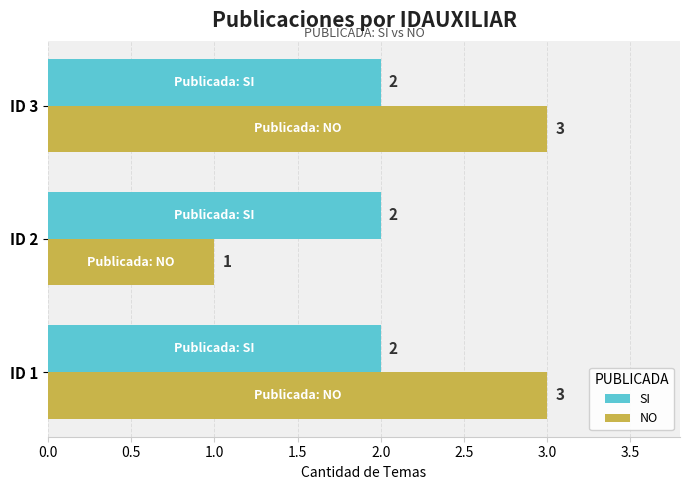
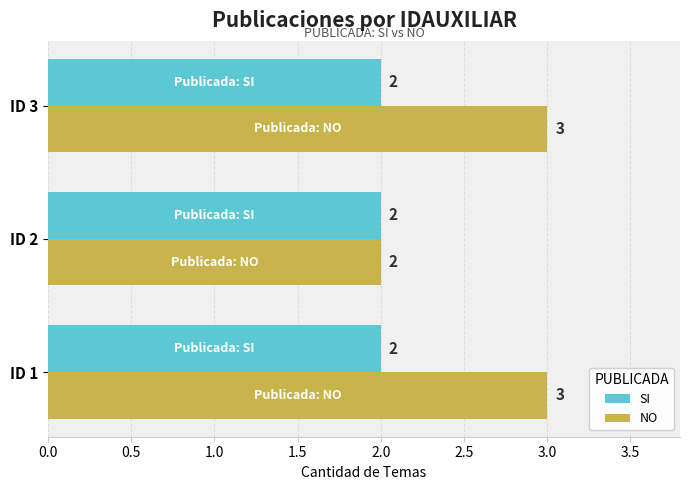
  {
    "SI": {
      "ID 3": 2,
      "ID 2": 2,
      "ID 1": 2
    },
    "NO": {
      "ID 3": 3,
-     "ID 2": 1,
+     "ID 2": 2,
      "ID 1": 3
    }
  }
